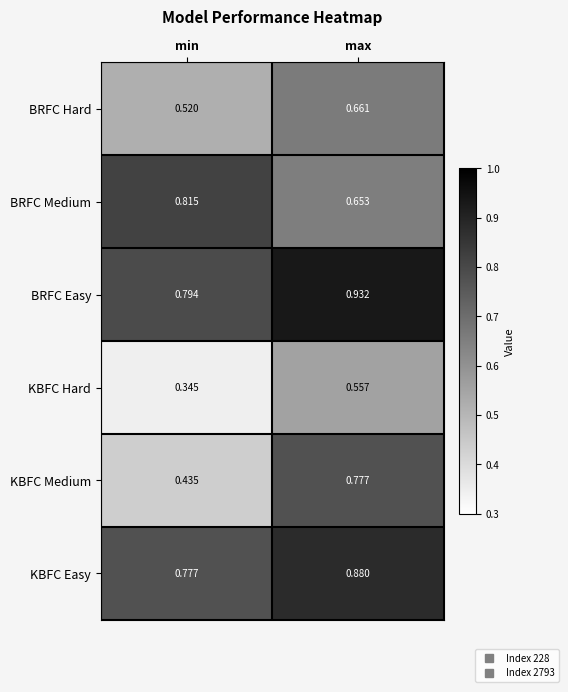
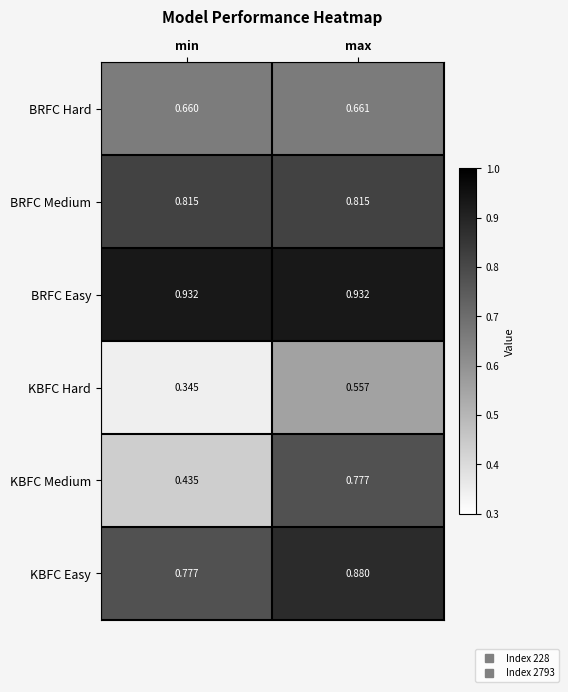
  {
    "BRFC Hard": {
-     "min": 0.520,
+     "min": 0.660,
      "max": 0.661
    },
    "BRFC Medium": {
      "min": 0.815,
-     "max": 0.653
+     "max": 0.815
    },
    "BRFC Easy": {
-     "min": 0.794,
+     "min": 0.932,
      "max": 0.932
    },
    "KBFC Hard": {
      "min": 0.345,
      "max": 0.557
    },
    "KBFC Medium": {
      "min": 0.435,
      "max": 0.777
    },
    "KBFC Easy": {
      "min": 0.777,
      "max": 0.880
    }
  }
